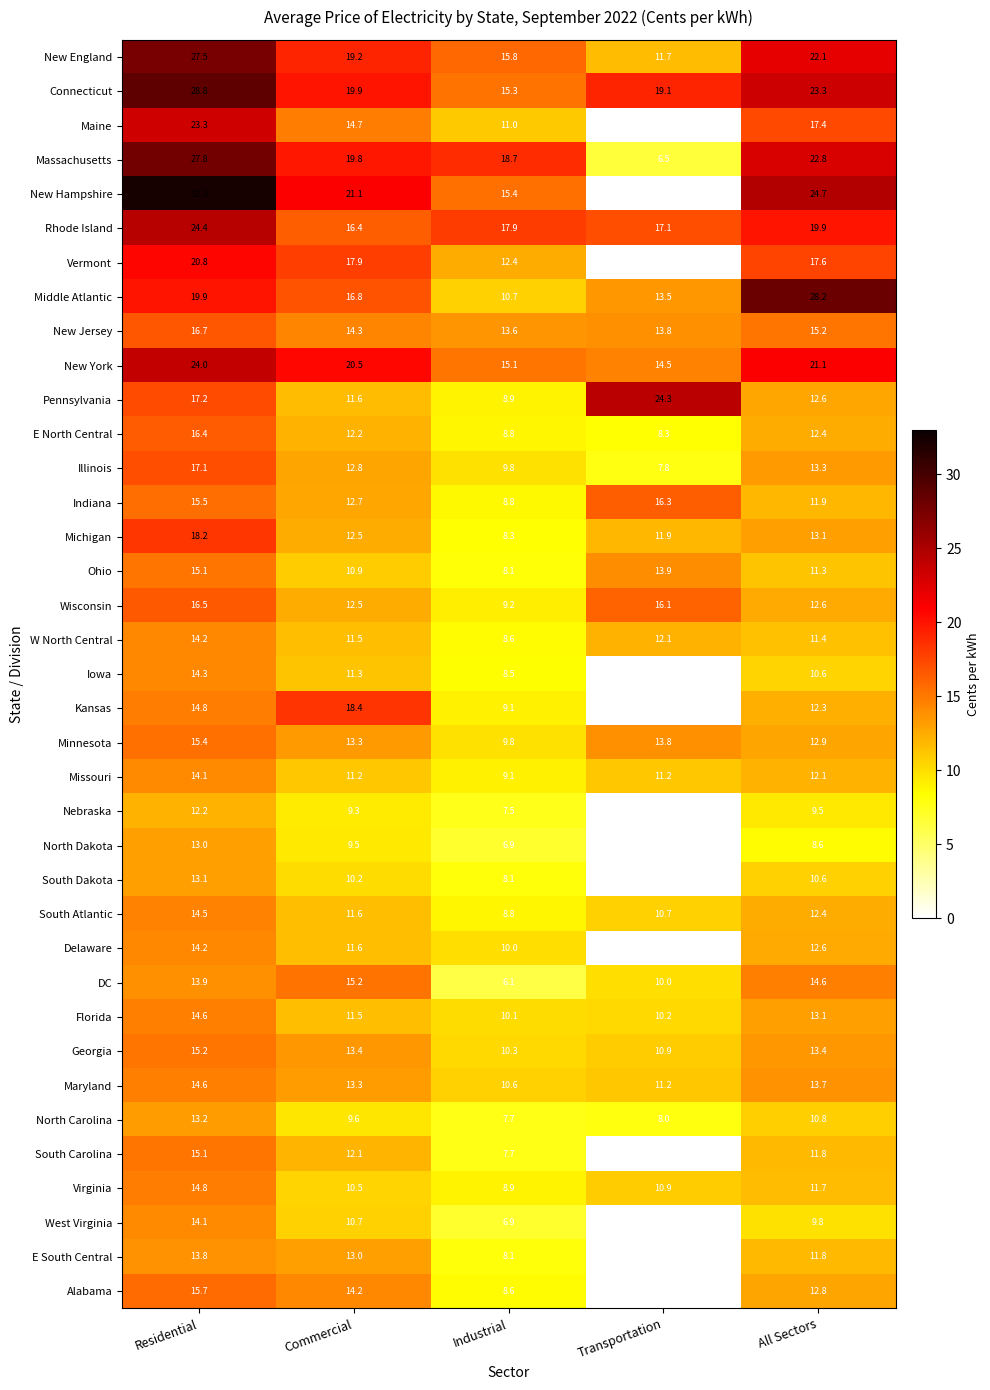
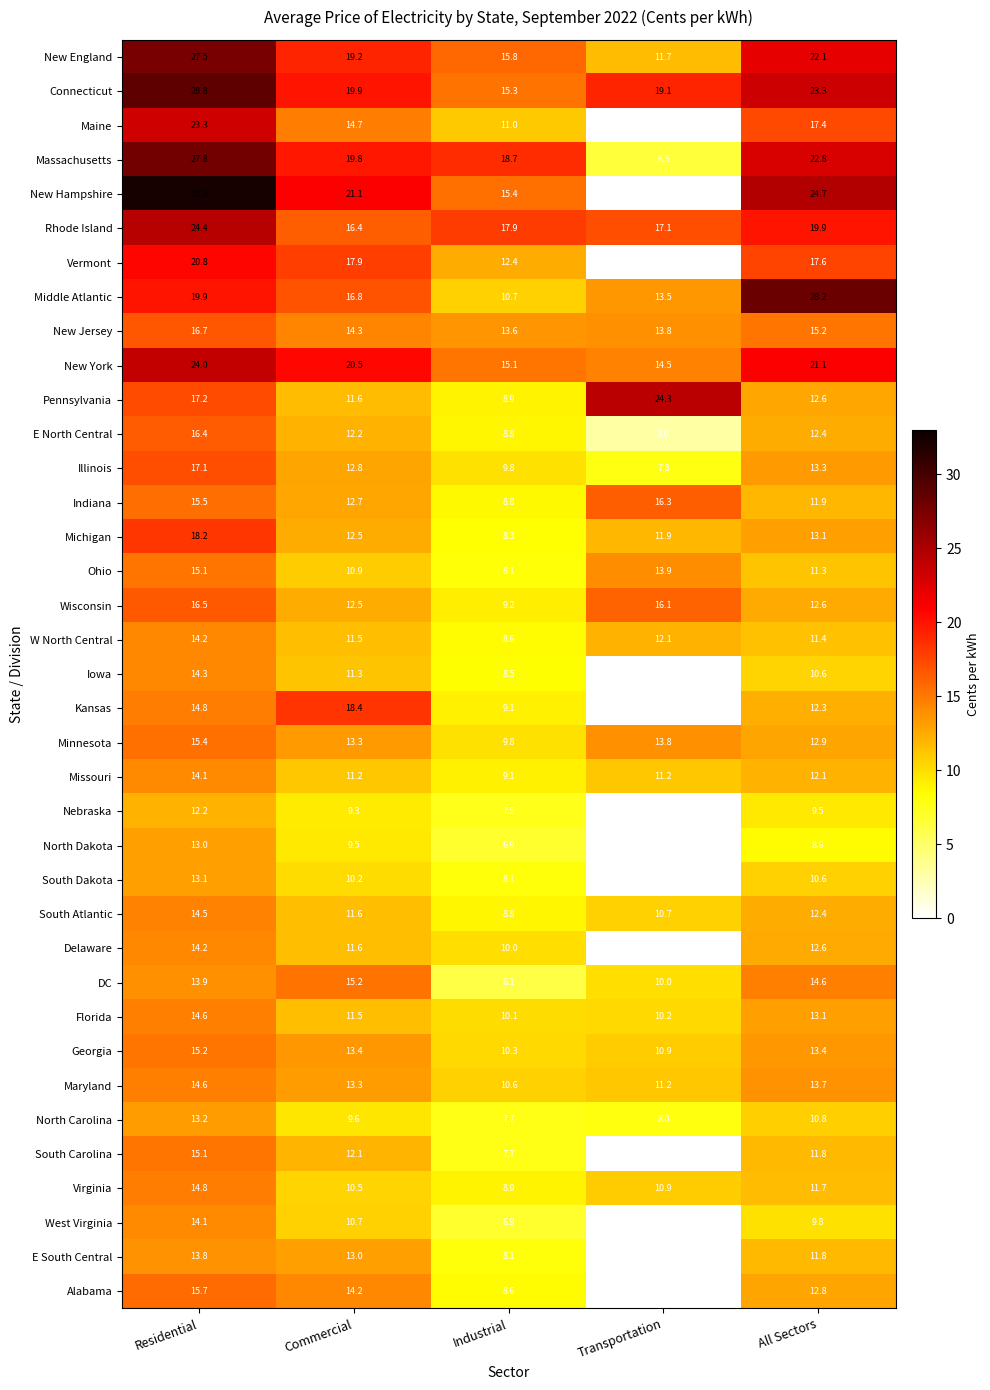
  {
    "New England": {
      "Residential": 27.5,
      "Commercial": 19.2,
      "Industrial": 15.8,
      "Transportation": 11.7,
      "All Sectors": 22.1
    },
    "Connecticut": {
      "Residential": 28.8,
      "Commercial": 19.9,
      "Industrial": 15.3,
      "Transportation": 19.1,
      "All Sectors": 23.3
    },
    "Maine": {
      "Residential": 23.3,
      "Commercial": 14.7,
      "Industrial": 11.0,
      "All Sectors": 17.4
    },
    "Massachusetts": {
      "Residential": 27.8,
      "Commercial": 19.8,
      "Industrial": 18.7,
      "Transportation": 6.5,
      "All Sectors": 22.8
    },
    "New Hampshire": {
      "Commercial": 21.1,
      "Industrial": 15.4,
      "All Sectors": 24.7
    },
    "Rhode Island": {
      "Residential": 24.4,
      "Commercial": 16.4,
      "Industrial": 17.9,
      "Transportation": 17.1,
      "All Sectors": 19.9
    },
    "Vermont": {
      "Residential": 20.8,
      "Commercial": 17.9,
      "Industrial": 12.4,
      "All Sectors": 17.6
    },
    "Middle Atlantic": {
      "Residential": 19.9,
      "Commercial": 16.8,
      "Industrial": 10.7,
      "Transportation": 13.5,
      "All Sectors": 28.2
    },
    "New Jersey": {
      "Residential": 16.7,
      "Commercial": 14.3,
      "Industrial": 13.6,
      "Transportation": 13.8,
      "All Sectors": 15.2
    },
    "New York": {
      "Residential": 24.0,
      "Commercial": 20.5,
      "Industrial": 15.1,
      "Transportation": 14.5,
      "All Sectors": 21.1
    },
    "Pennsylvania": {
      "Residential": 17.2,
      "Commercial": 11.6,
      "Industrial": 8.9,
      "Transportation": 24.3,
      "All Sectors": 12.6
    },
    "E North Central": {
      "Residential": 16.4,
      "Commercial": 12.2,
      "Industrial": 8.8,
-     "Transportation": 8.3,
+     "Transportation": 3.0,
      "All Sectors": 12.4
    },
    "Illinois": {
      "Residential": 17.1,
      "Commercial": 12.8,
      "Industrial": 9.8,
      "Transportation": 7.8,
      "All Sectors": 13.3
    },
    "Indiana": {
      "Residential": 15.5,
      "Commercial": 12.7,
      "Industrial": 8.8,
      "Transportation": 16.3,
      "All Sectors": 11.9
    },
    "Michigan": {
      "Residential": 18.2,
      "Commercial": 12.5,
      "Industrial": 8.3,
      "Transportation": 11.9,
      "All Sectors": 13.1
    },
    "Ohio": {
      "Residential": 15.1,
      "Commercial": 10.9,
      "Industrial": 8.1,
      "Transportation": 13.9,
      "All Sectors": 11.3
    },
    "Wisconsin": {
      "Residential": 16.5,
      "Commercial": 12.5,
      "Industrial": 9.2,
      "Transportation": 16.1,
      "All Sectors": 12.6
    },
    "W North Central": {
      "Residential": 14.2,
      "Commercial": 11.5,
      "Industrial": 8.6,
      "Transportation": 12.1,
      "All Sectors": 11.4
    },
    "Iowa": {
      "Residential": 14.3,
      "Commercial": 11.3,
      "Industrial": 8.5,
      "All Sectors": 10.6
    },
    "Kansas": {
      "Residential": 14.8,
      "Commercial": 18.4,
      "Industrial": 9.1,
      "All Sectors": 12.3
    },
    "Minnesota": {
      "Residential": 15.4,
      "Commercial": 13.3,
      "Industrial": 9.8,
      "Transportation": 13.8,
      "All Sectors": 12.9
    },
    "Missouri": {
      "Residential": 14.1,
      "Commercial": 11.2,
      "Industrial": 9.1,
      "Transportation": 11.2,
      "All Sectors": 12.1
    },
    "Nebraska": {
      "Residential": 12.2,
      "Commercial": 9.3,
      "Industrial": 7.5,
      "All Sectors": 9.5
    },
    "North Dakota": {
      "Residential": 13.0,
      "Commercial": 9.5,
      "Industrial": 6.9,
      "All Sectors": 8.6
    },
    "South Dakota": {
      "Residential": 13.1,
      "Commercial": 10.2,
      "Industrial": 8.1,
      "All Sectors": 10.6
    },
    "South Atlantic": {
      "Residential": 14.5,
      "Commercial": 11.6,
      "Industrial": 8.8,
      "Transportation": 10.7,
      "All Sectors": 12.4
    },
    "Delaware": {
      "Residential": 14.2,
      "Commercial": 11.6,
      "Industrial": 10.0,
      "All Sectors": 12.6
    },
    "DC": {
      "Residential": 13.9,
      "Commercial": 15.2,
      "Industrial": 6.1,
      "Transportation": 10.0,
      "All Sectors": 14.6
    },
    "Florida": {
      "Residential": 14.6,
      "Commercial": 11.5,
      "Industrial": 10.1,
      "Transportation": 10.2,
      "All Sectors": 13.1
    },
    "Georgia": {
      "Residential": 15.2,
      "Commercial": 13.4,
      "Industrial": 10.3,
      "Transportation": 10.9,
      "All Sectors": 13.4
    },
    "Maryland": {
      "Residential": 14.6,
      "Commercial": 13.3,
      "Industrial": 10.6,
      "Transportation": 11.2,
      "All Sectors": 13.7
    },
    "North Carolina": {
      "Residential": 13.2,
      "Commercial": 9.6,
      "Industrial": 7.7,
      "Transportation": 8.0,
      "All Sectors": 10.8
    },
    "South Carolina": {
      "Residential": 15.1,
      "Commercial": 12.1,
      "Industrial": 7.7,
      "All Sectors": 11.8
    },
    "Virginia": {
      "Residential": 14.8,
      "Commercial": 10.5,
      "Industrial": 8.9,
      "Transportation": 10.9,
      "All Sectors": 11.7
    },
    "West Virginia": {
      "Residential": 14.1,
      "Commercial": 10.7,
      "Industrial": 6.9,
      "All Sectors": 9.8
    },
    "E South Central": {
      "Residential": 13.8,
      "Commercial": 13.0,
      "Industrial": 8.1,
      "All Sectors": 11.8
    },
    "Alabama": {
      "Residential": 15.7,
      "Commercial": 14.2,
      "Industrial": 8.6,
      "All Sectors": 12.8
    }
  }
